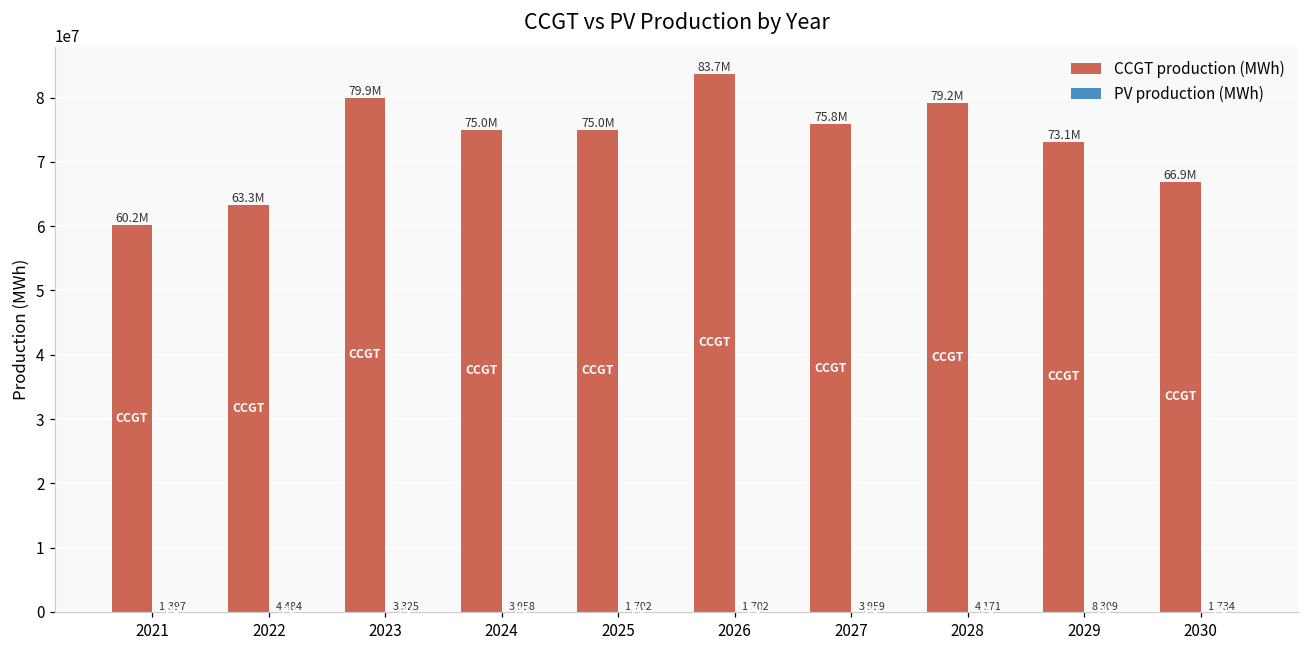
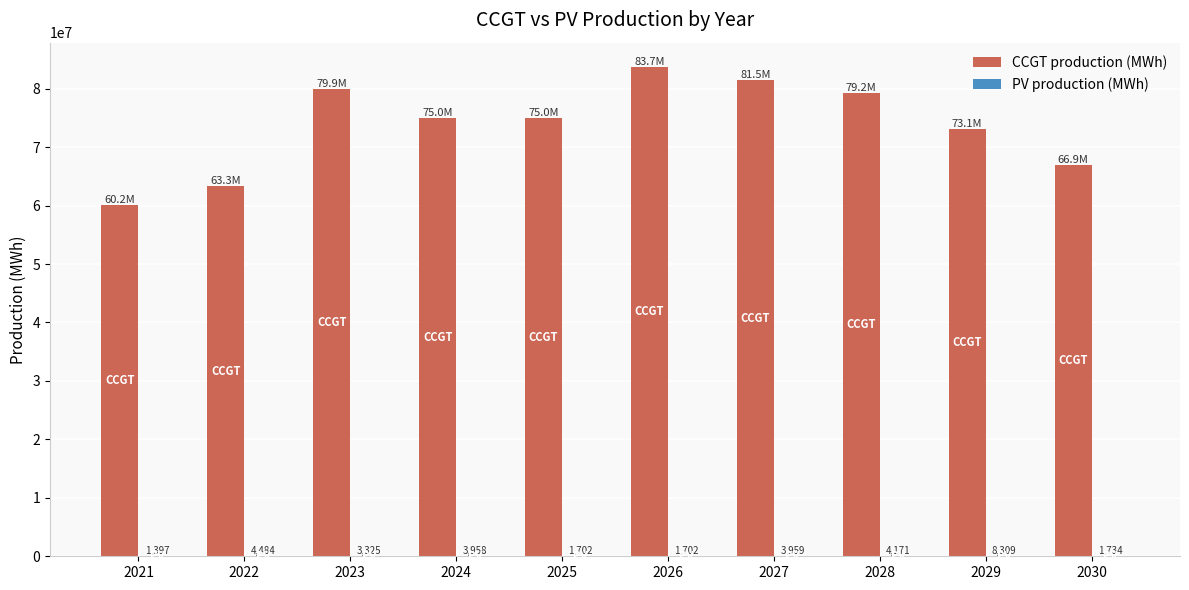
  {
    "CCGT production (MWh)": {
      "2021": "60.2M",
      "2022": "63.3M",
      "2023": "79.9M",
      "2024": "75.0M",
      "2025": "75.0M",
      "2026": "83.7M",
-     "2027": "75.8M",
+     "2027": "81.5M",
      "2028": "79.2M",
      "2029": "73.1M",
      "2030": "66.9M"
    },
    "PV production (MWh)": {
      "2023": "3,325",
      "2028": "4,171",
      "2029": "8,309",
      "2030": "1,734"
    }
  }
